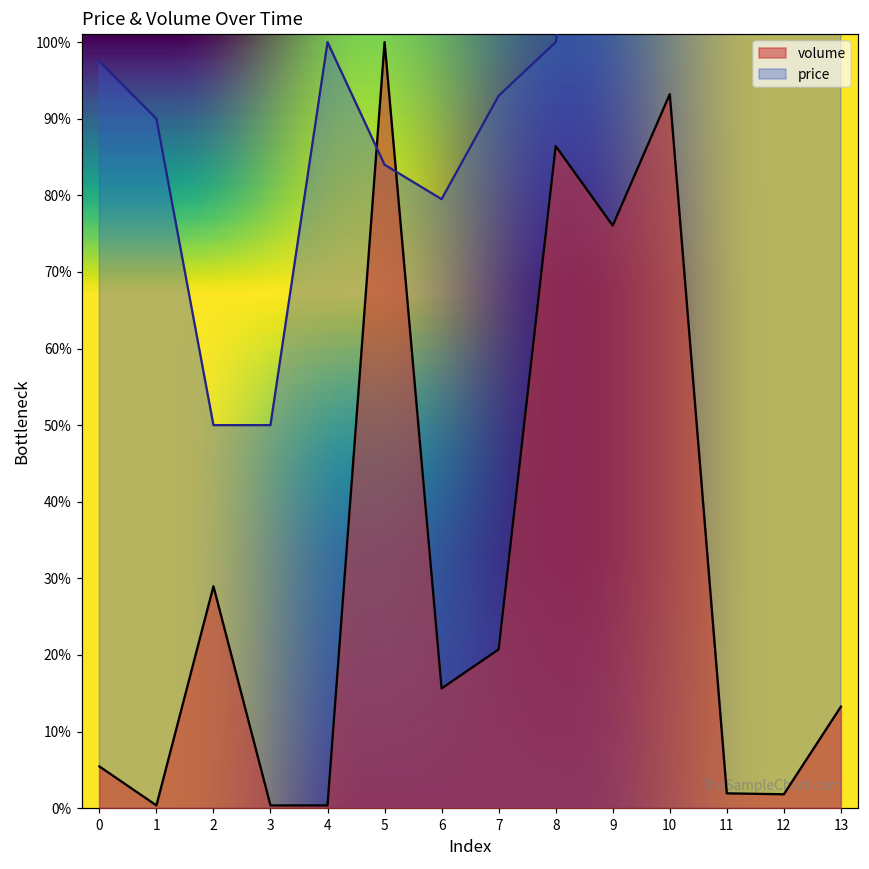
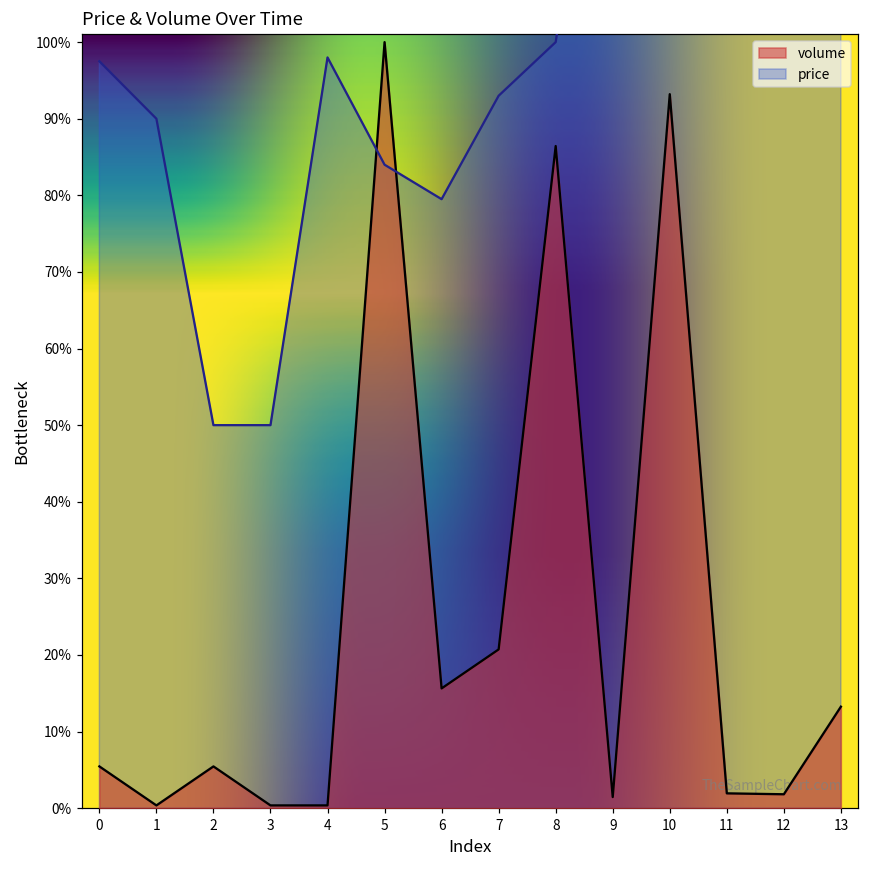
  {
    "volume": {
      "0": "5%",
      "1": "0%",
-     "2": "29%",
+     "2": "5%",
      "3": "0%",
      "4": "0%",
      "5": "100%",
      "6": "16%",
      "7": "21%",
      "8": "86%",
-     "9": "76%",
+     "9": "1%",
      "10": "93%",
      "11": "2%",
      "12": "2%",
      "13": "13%"
    },
    "price": {
      "0": "97%",
      "1": "90%",
      "2": "50%",
      "3": "50%",
-     "4": "100%",
+     "4": "98%",
      "5": "84%",
      "6": "79%",
      "7": "93%",
      "8": "100%"
    }
  }
